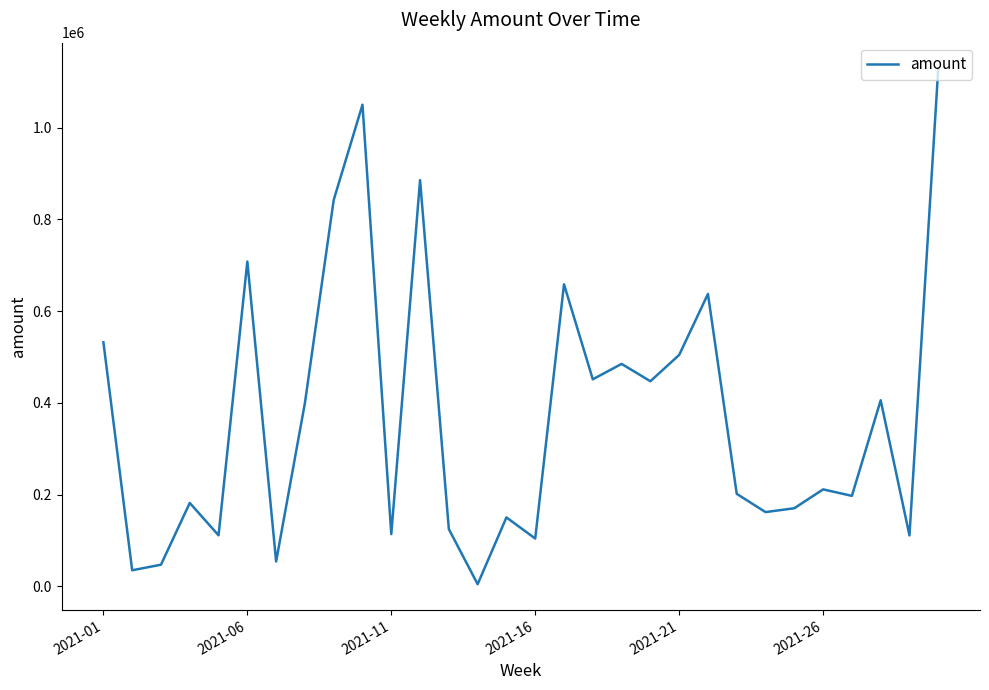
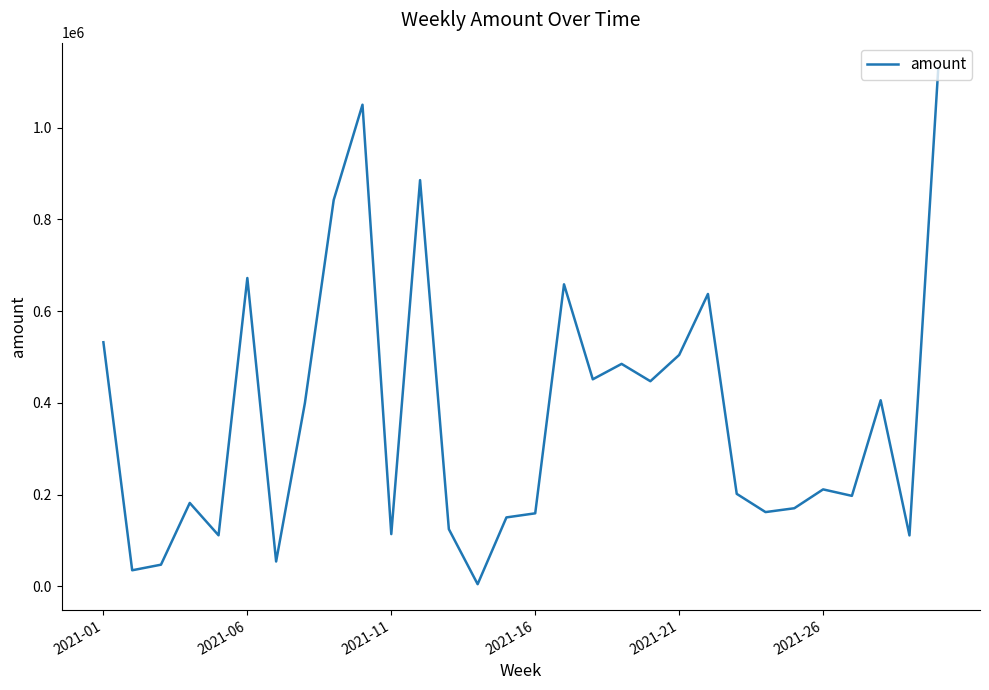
  {
    "2021-01": 530000,
-   "2021-06": 710000,
+   "2021-06": 670000,
    "2021-11": 110000,
-   "2021-16": 100000,
+   "2021-16": 160000,
    "2021-21": 500000,
    "2021-26": 210000
  }
